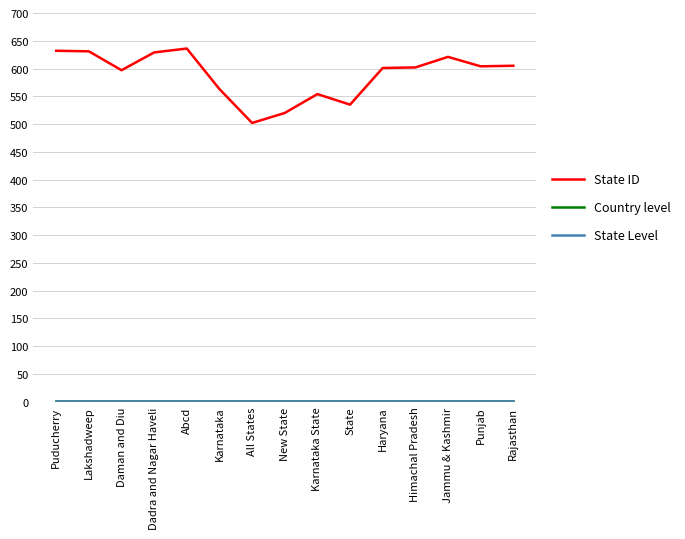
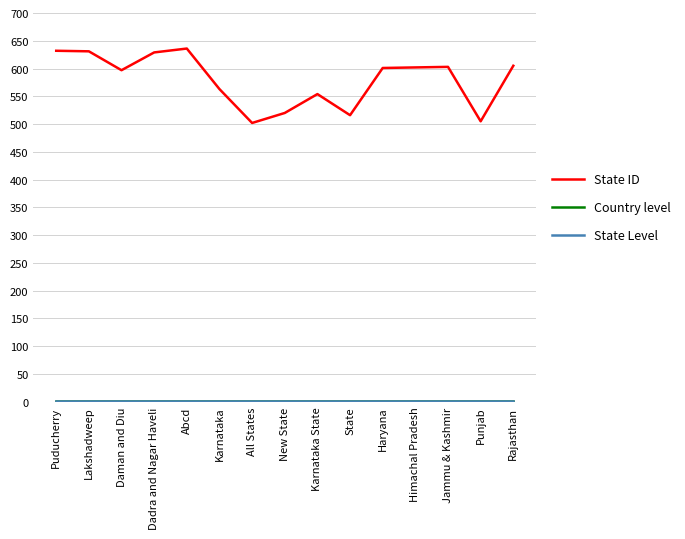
  {
    "State ID": {
      "Puducherry": 630,
      "Lakshadweep": 630,
      "Daman and Diu": 600,
      "Dadra and Nagar Haveli": 630,
      "Abcd": 640,
      "Karnataka": 560,
      "All States": 500,
      "New State": 520,
      "Karnataka State": 550,
-     "State": 540,
+     "State": 520,
      "Haryana": 600,
      "Himachal Pradesh": 600,
-     "Jammu & Kashmir": 620,
-     "Punjab": 600,
+     "Jammu & Kashmir": 600,
+     "Punjab": 510,
      "Rajasthan": 610
    },
    "State Level": {
      "Puducherry": 0,
      "Lakshadweep": 0,
      "Daman and Diu": 0,
      "Dadra and Nagar Haveli": 0,
      "Abcd": 0,
      "Karnataka": 0,
      "All States": 0,
      "New State": 0,
      "Karnataka State": 0,
      "State": 0,
      "Haryana": 0,
      "Himachal Pradesh": 0,
      "Jammu & Kashmir": 0,
      "Punjab": 0,
      "Rajasthan": 0
    }
  }
